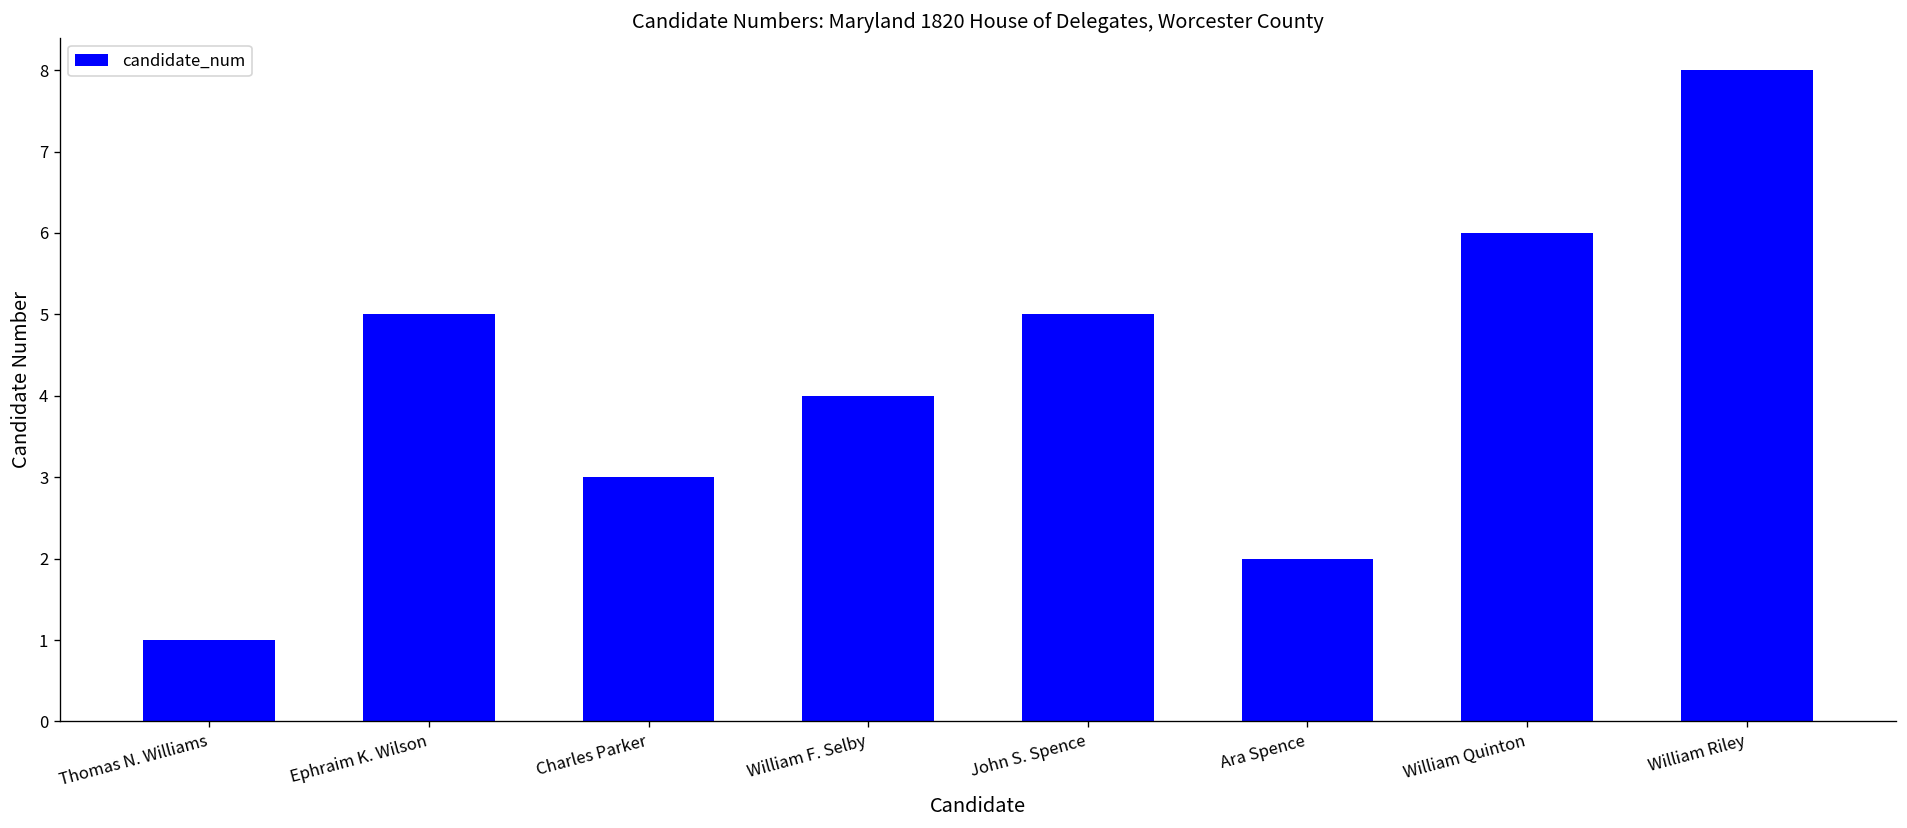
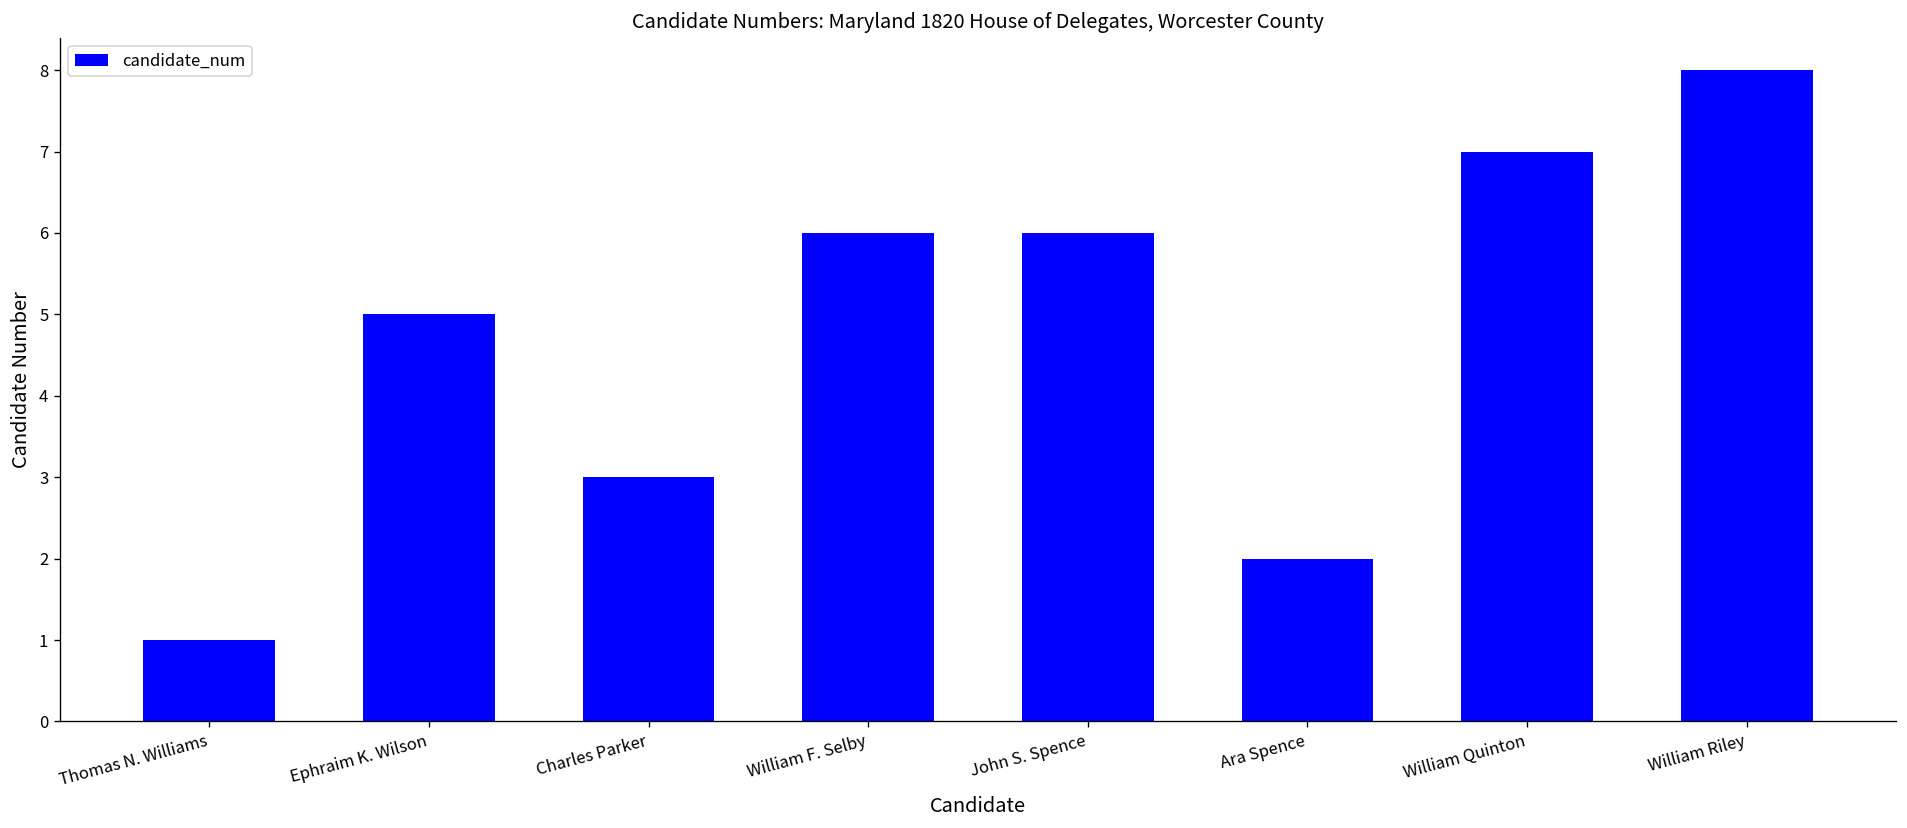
  {
    "Thomas N. Williams": 1,
    "Ephraim K. Wilson": 5,
    "Charles Parker": 3,
-   "William F. Selby": 4,
-   "John S. Spence": 5,
+   "William F. Selby": 6,
+   "John S. Spence": 6,
    "Ara Spence": 2,
-   "William Quinton": 6,
+   "William Quinton": 7,
    "William Riley": 8
  }
